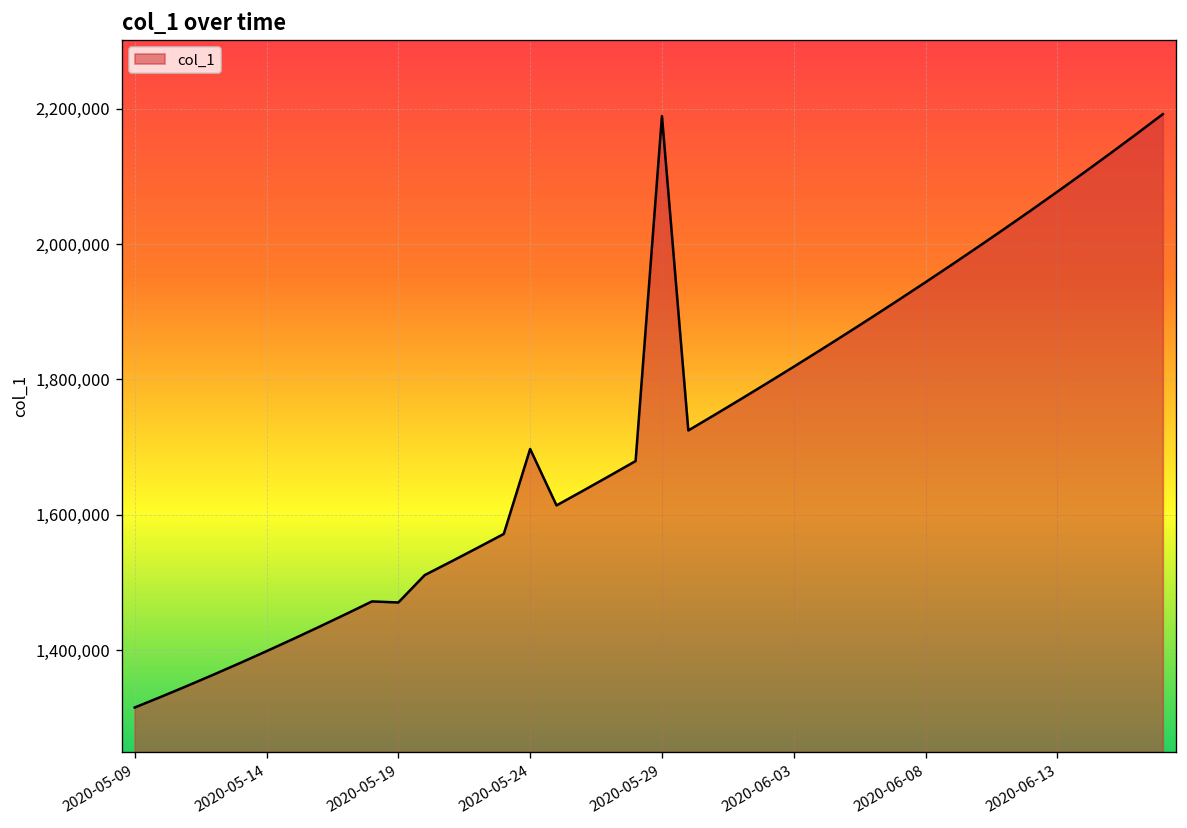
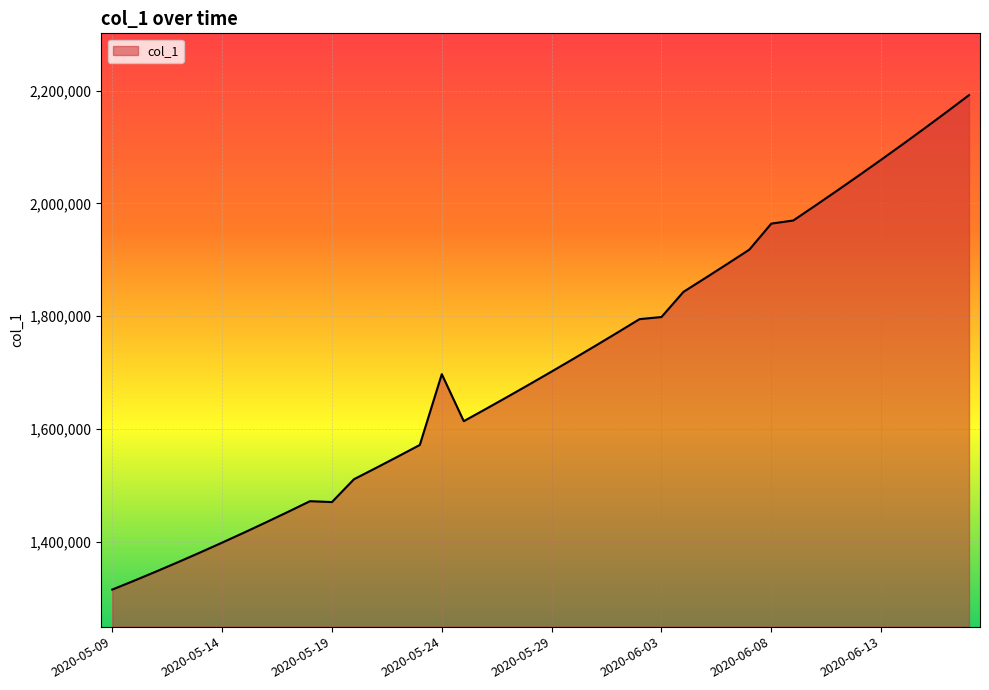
  {
    "2020-05-09": "1,320,000",
    "2020-05-14": "1,400,000",
    "2020-05-19": "1,470,000",
    "2020-05-24": "1,700,000",
-   "2020-05-29": "2,190,000",
-   "2020-06-03": "1,820,000",
-   "2020-06-08": "1,940,000",
+   "2020-05-29": "1,700,000",
+   "2020-06-03": "1,800,000",
+   "2020-06-08": "1,960,000",
    "2020-06-13": "2,080,000"
  }
